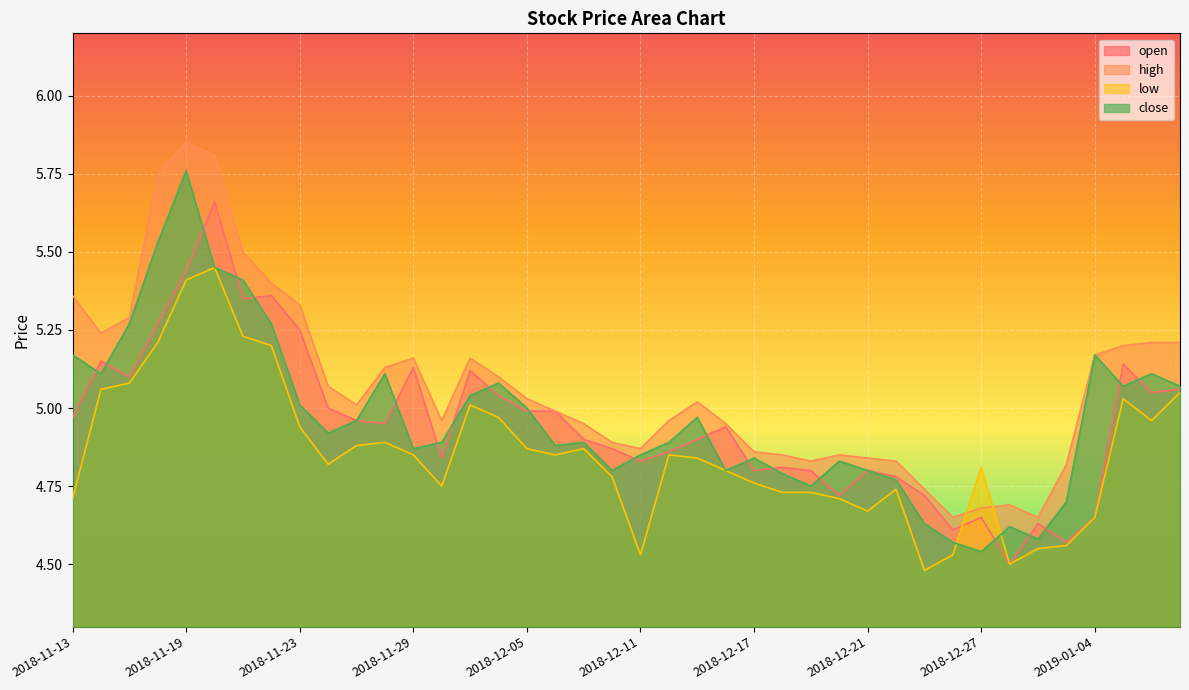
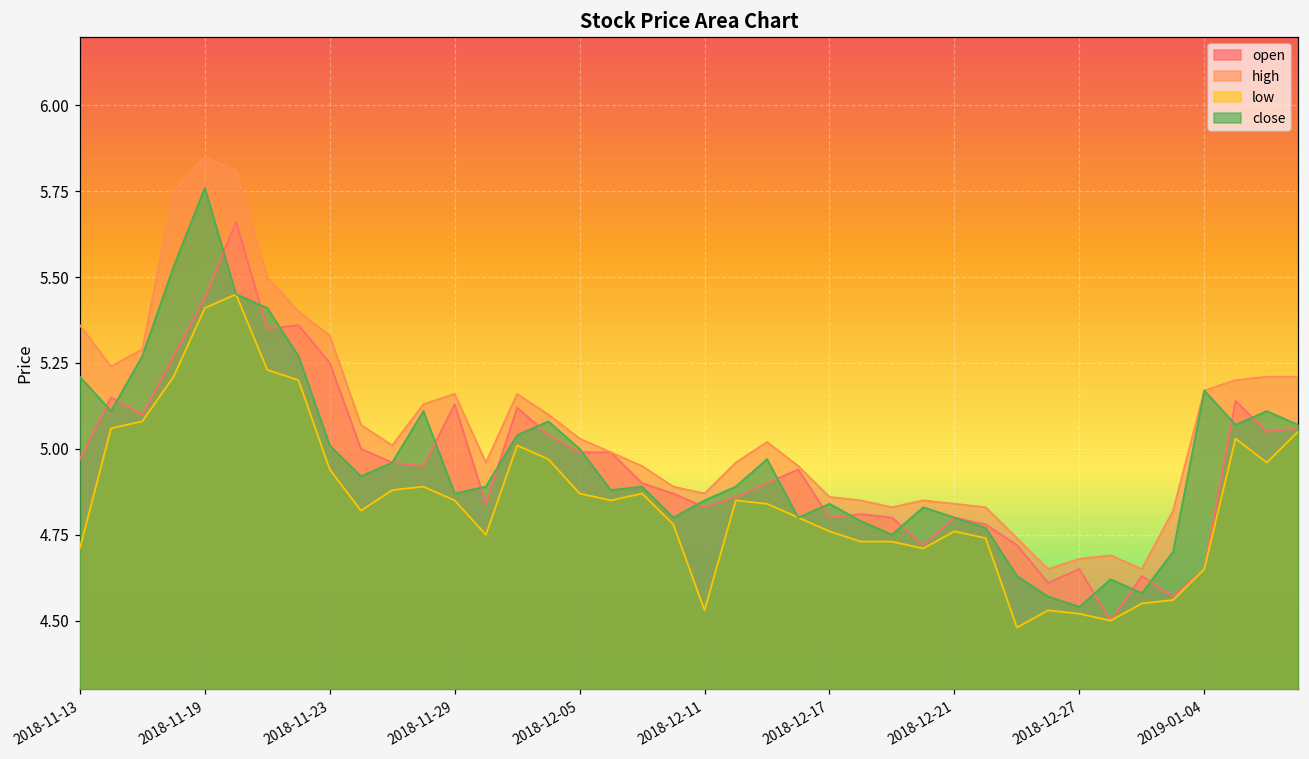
  {
    "low": {
      "2018-11-13": 4.71,
      "2018-11-19": 5.41,
      "2018-11-23": 4.94,
      "2018-11-29": 4.85,
      "2018-12-05": 4.87,
      "2018-12-11": 4.53,
      "2018-12-17": 4.76,
-     "2018-12-21": 4.67,
-     "2018-12-27": 4.81
+     "2018-12-21": 4.76,
+     "2018-12-27": 4.52
    },
    "close": {
-     "2018-11-13": 5.17,
+     "2018-11-13": 5.21,
      "2018-11-19": 5.76,
      "2018-11-23": 5.01,
      "2018-11-29": 4.87,
      "2018-12-05": 5.00,
      "2018-12-11": 4.85,
      "2018-12-17": 4.84,
      "2018-12-27": 4.54
    }
  }
